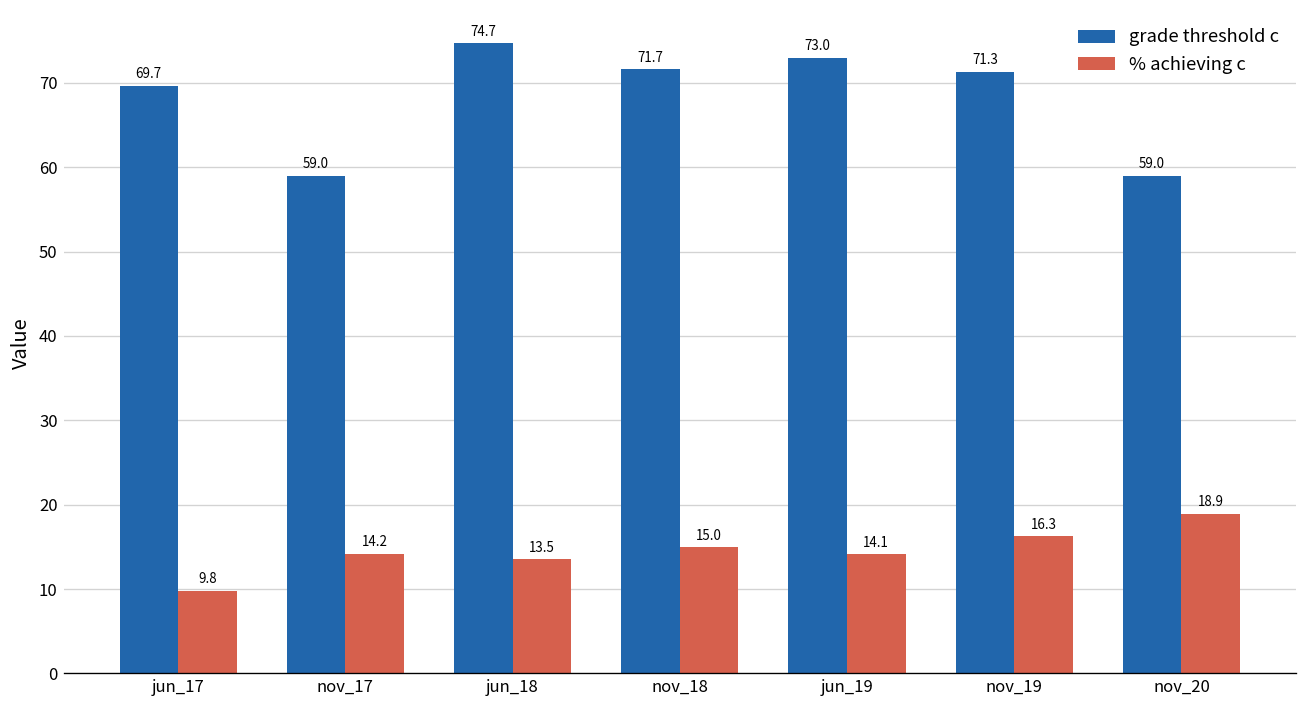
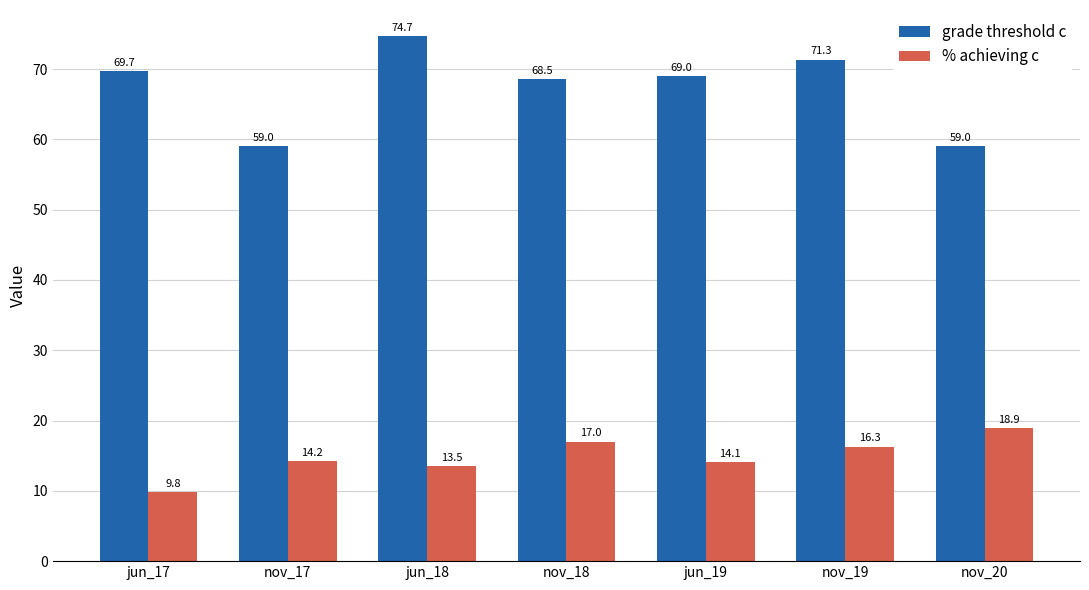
  {
    "grade threshold c": {
      "jun_17": 69.7,
      "nov_17": 59.0,
      "jun_18": 74.7,
-     "nov_18": 71.7,
-     "jun_19": 73.0,
+     "nov_18": 68.5,
+     "jun_19": 69.0,
      "nov_19": 71.3,
      "nov_20": 59.0
    },
    "% achieving c": {
      "jun_17": 9.8,
      "nov_17": 14.2,
      "jun_18": 13.5,
-     "nov_18": 15.0,
+     "nov_18": 17.0,
      "jun_19": 14.1,
      "nov_19": 16.3,
      "nov_20": 18.9
    }
  }
